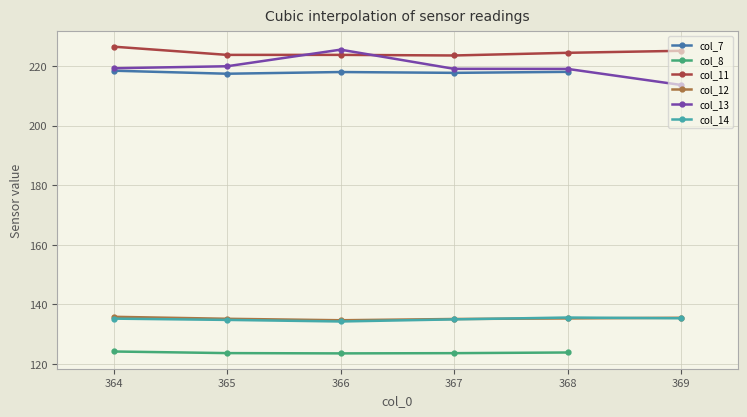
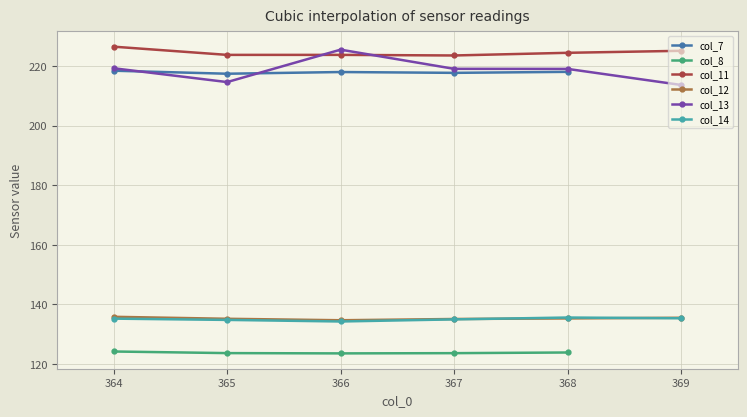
  {
    "col_13": {
-     "365": 220,
+     "365": 215,
      "366": 225,
      "367": 219,
      "368": 219
    }
  }
